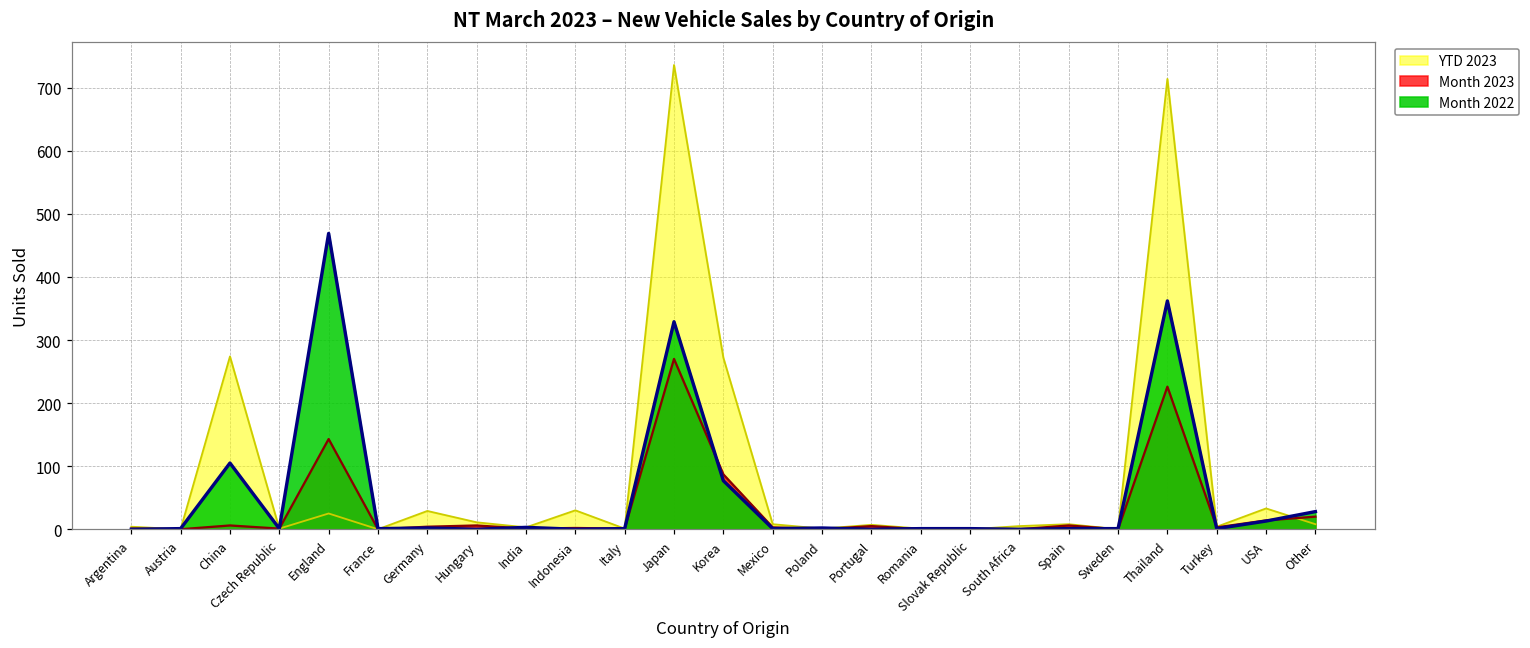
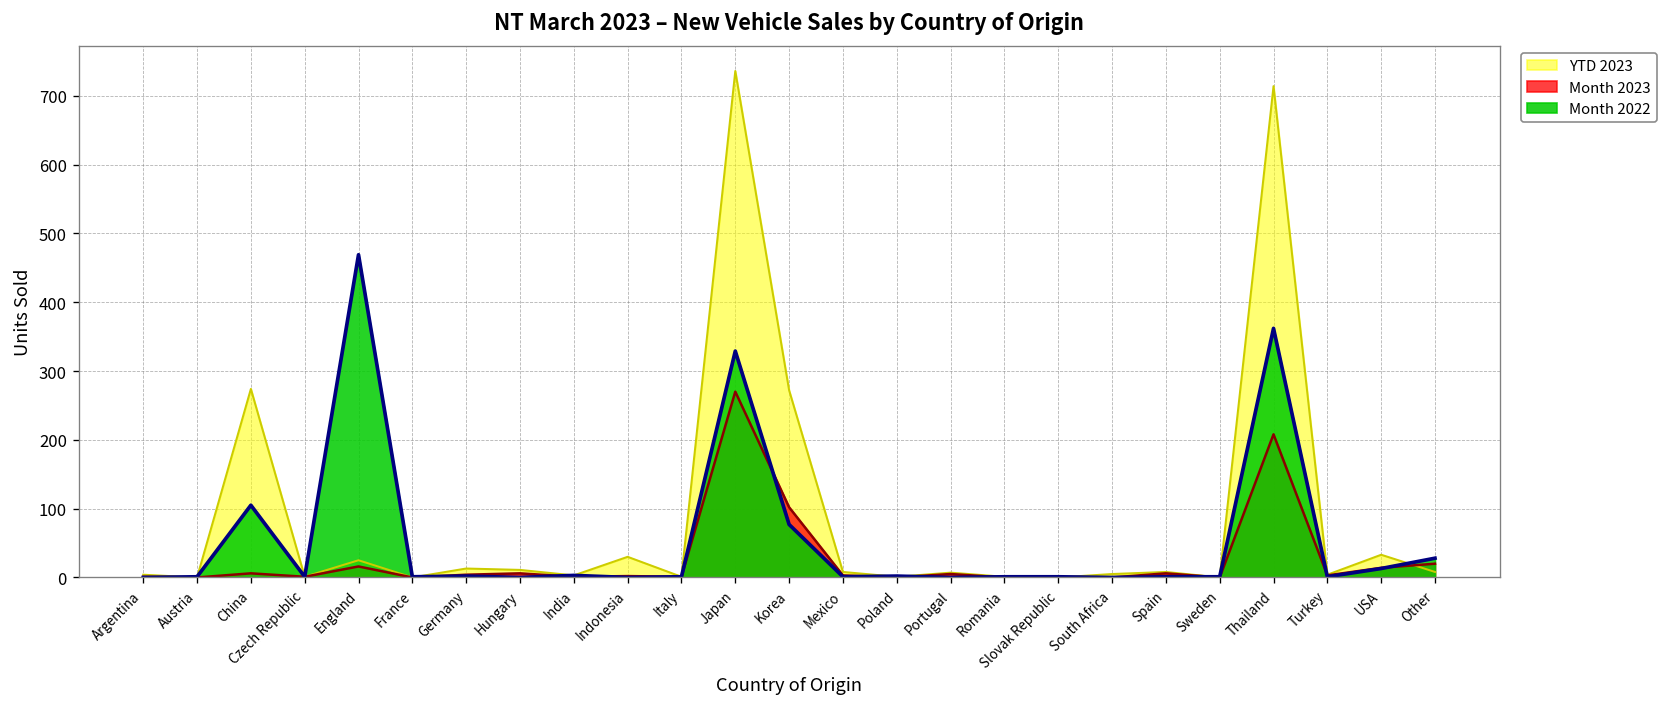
  {
    "YTD 2023": {
      "China": 270,
      "England": 30,
-     "Germany": 30,
+     "Germany": 10,
      "Hungary": 10,
      "Indonesia": 30,
      "Japan": 740,
      "Korea": 270,
      "Mexico": 10,
      "South Africa": 10,
      "Thailand": 710,
      "USA": 30,
      "Other": 10
    },
    "Month 2023": {
      "China": 10,
-     "England": 140,
+     "England": 20,
      "Hungary": 10,
      "Japan": 270,
-     "Korea": 90,
-     "Thailand": 230,
+     "Korea": 100,
+     "Thailand": 210,
      "Other": 20
    },
    "Month 2022": {
      "China": 110,
      "England": 470,
      "Hungary": 0,
      "Japan": 330,
      "Korea": 80,
      "Portugal": 0,
      "Spain": 0,
      "Thailand": 360,
      "Other": 30
    }
  }
